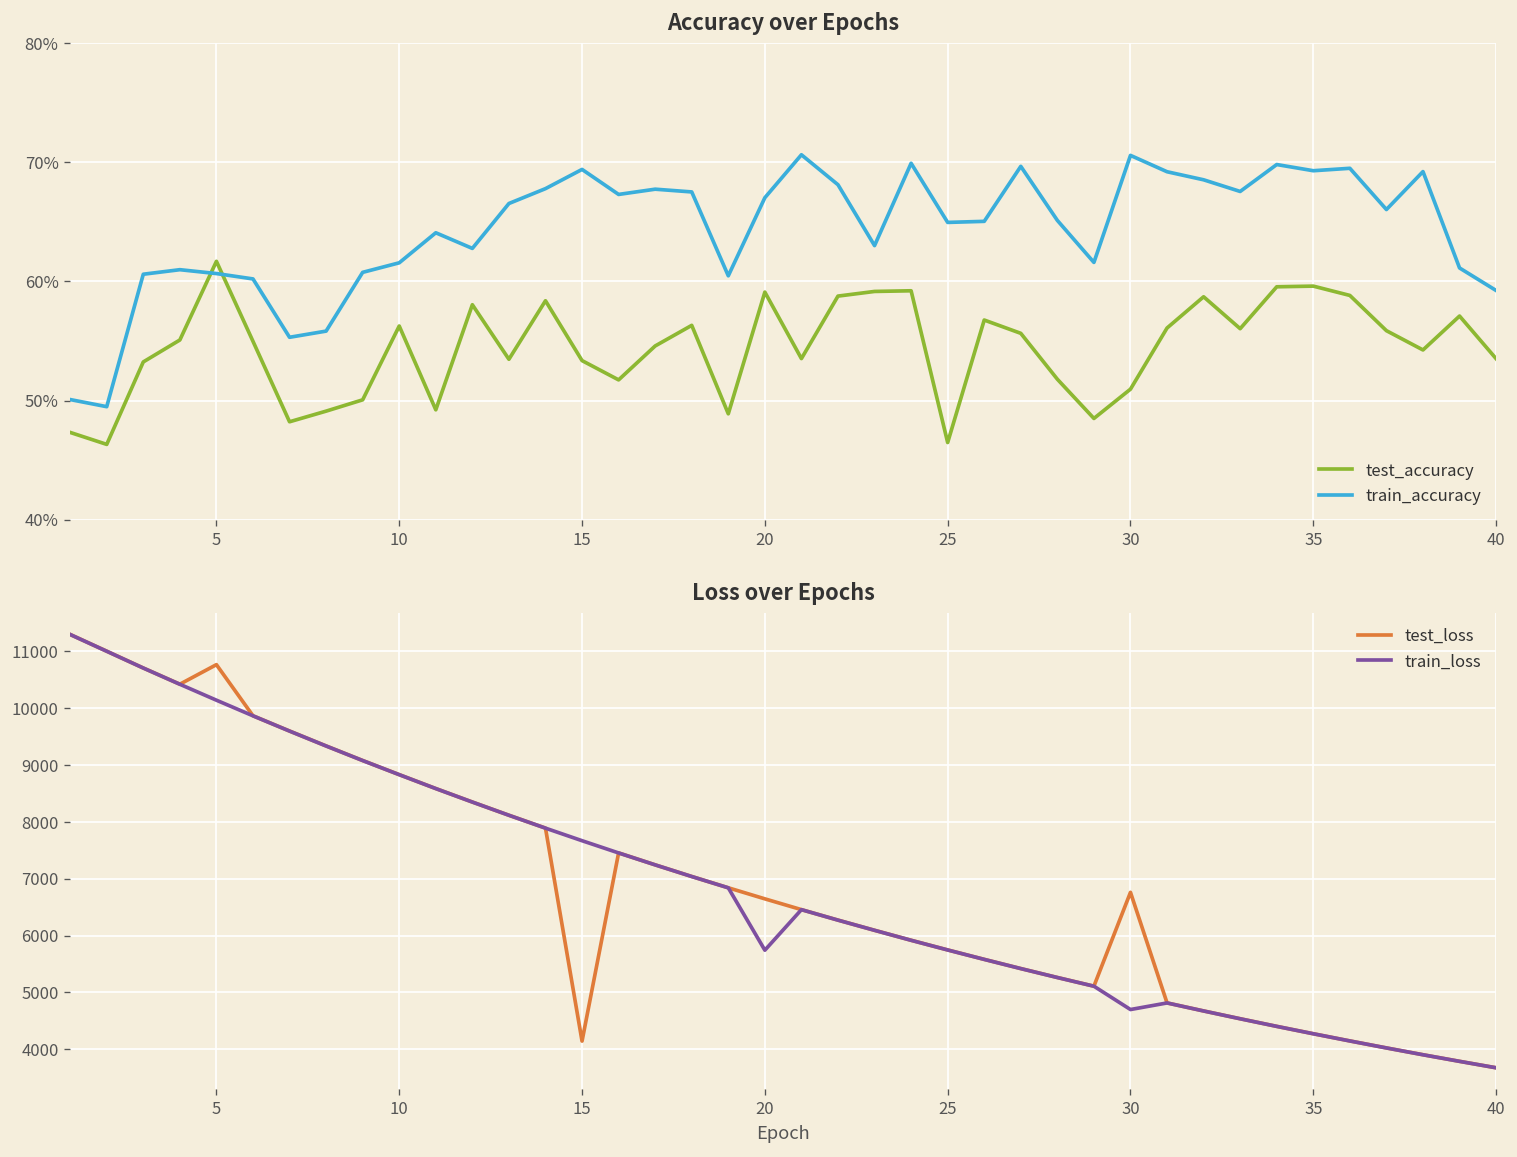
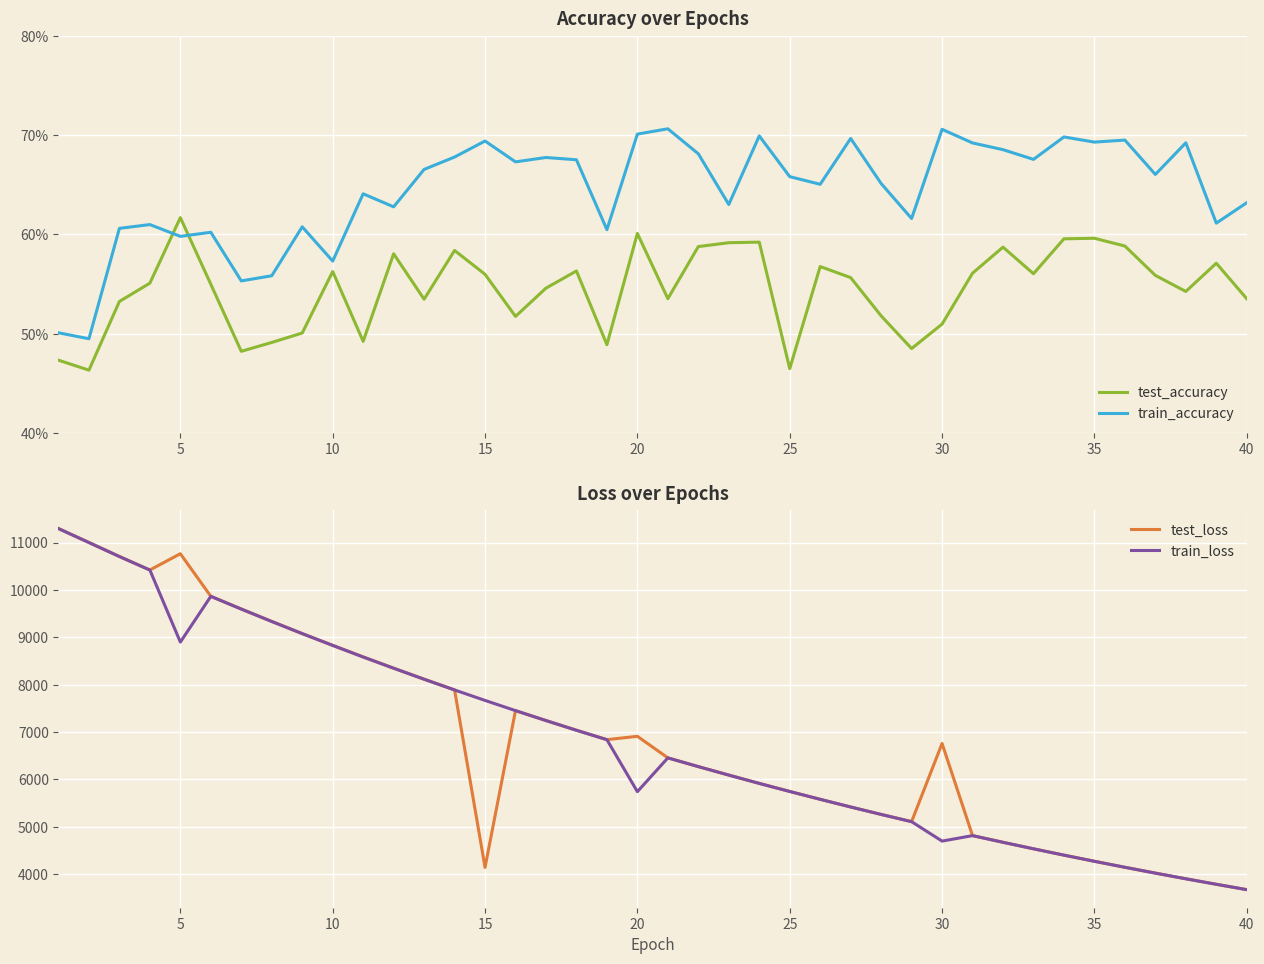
  {
    "Accuracy over Epochs": {
      "test_accuracy": {
        "5": "62%",
        "10": "56%",
-       "15": "53%",
-       "20": "59%",
+       "15": "56%",
+       "20": "60%",
        "25": "46%",
        "30": "51%",
        "35": "60%",
        "40": "54%"
      },
      "train_accuracy": {
-       "5": "61%",
-       "10": "62%",
+       "5": "60%",
+       "10": "57%",
        "15": "69%",
-       "20": "67%",
-       "25": "65%",
+       "20": "70%",
+       "25": "66%",
        "30": "71%",
        "35": "69%",
-       "40": "59%"
+       "40": "63%"
      }
    },
    "Loss over Epochs": {
      "test_loss": {
        "5": "10800",
        "15": "4100",
-       "20": "6600",
+       "20": "6900",
        "30": "6800"
      },
      "train_loss": {
-       "5": "10100",
+       "5": "8900",
        "15": "7700",
        "20": "5700",
        "30": "4700"
      }
    }
  }
